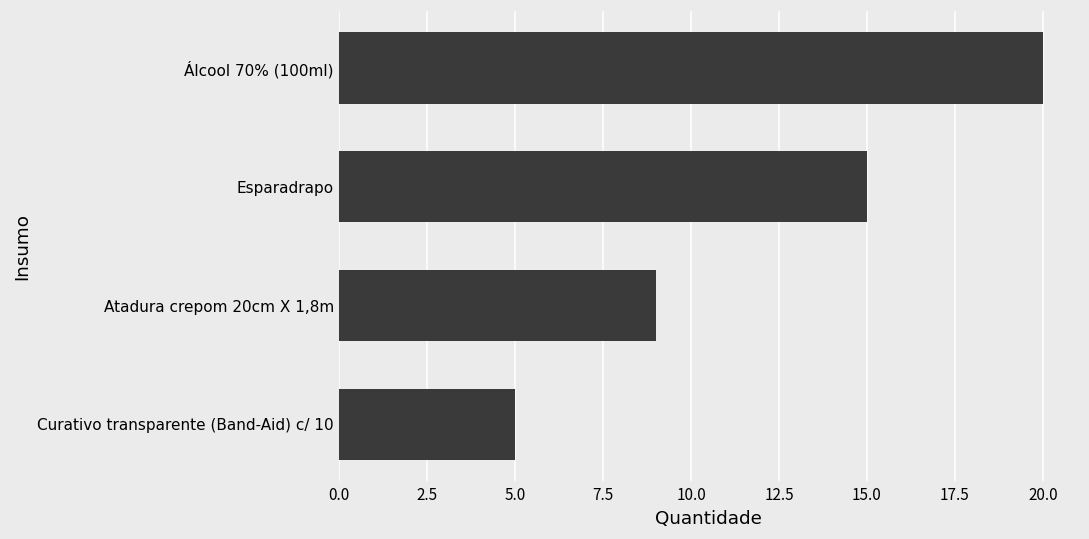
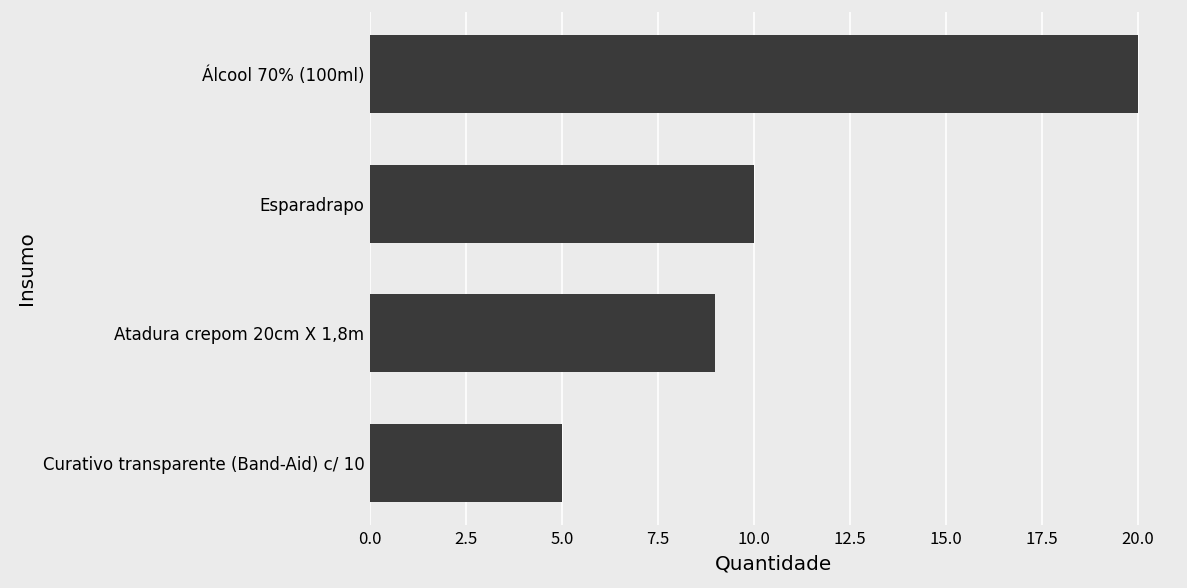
  {
    "Álcool 70% (100ml)": 20,
-   "Esparadrapo": 15,
+   "Esparadrapo": 10,
    "Atadura crepom 20cm X 1,8m": 9,
    "Curativo transparente (Band-Aid) c/ 10": 5
  }
